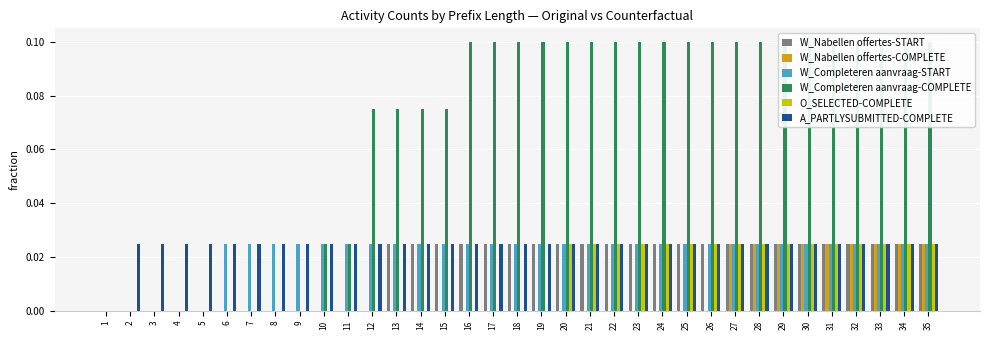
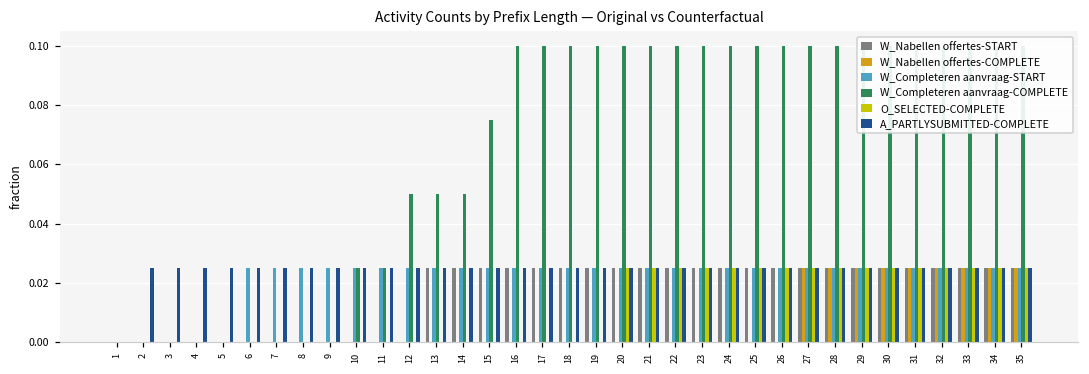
  {
    "W_Nabellen offertes-START": {
      "1": 0.000,
      "2": 0.000,
      "3": 0.000,
      "4": 0.000,
      "5": 0.000,
      "6": 0.000,
      "7": 0.000,
      "8": 0.000,
      "9": 0.000,
      "10": 0.000,
      "11": 0.000,
      "12": 0.000,
      "13": 0.025,
      "14": 0.025,
      "15": 0.025,
      "16": 0.025,
      "17": 0.025,
      "18": 0.025,
      "19": 0.025,
      "20": 0.025,
      "21": 0.025,
      "22": 0.025,
      "23": 0.025,
      "24": 0.025,
      "25": 0.025,
      "26": 0.025,
      "27": 0.025,
      "28": 0.025,
      "29": 0.025,
      "30": 0.025,
      "31": 0.025,
      "32": 0.025,
      "33": 0.025,
      "34": 0.025,
      "35": 0.025
    },
    "W_Completeren aanvraag-START": {
      "1": 0.000,
      "2": 0.000,
      "3": 0.000,
      "4": 0.000,
      "5": 0.000,
      "6": 0.025,
      "7": 0.025,
      "8": 0.025,
      "9": 0.025,
      "10": 0.025,
      "11": 0.025,
      "12": 0.025,
      "13": 0.025,
      "14": 0.025,
      "15": 0.025,
      "16": 0.025,
      "17": 0.025,
      "18": 0.025,
      "19": 0.025,
      "20": 0.025,
      "21": 0.025,
      "22": 0.025,
      "23": 0.025,
      "24": 0.025,
      "25": 0.025,
      "26": 0.025,
      "27": 0.025,
      "28": 0.025,
      "29": 0.025,
      "30": 0.025,
      "31": 0.025,
      "32": 0.025,
      "33": 0.025,
      "34": 0.025,
      "35": 0.025
    },
    "W_Completeren aanvraag-COMPLETE": {
      "1": 0.000,
      "2": 0.000,
      "3": 0.000,
      "4": 0.000,
      "5": 0.000,
      "6": 0.000,
      "7": 0.000,
      "8": 0.000,
      "9": 0.000,
      "10": 0.025,
      "11": 0.025,
-     "12": 0.075,
-     "13": 0.075,
-     "14": 0.075,
+     "12": 0.050,
+     "13": 0.050,
+     "14": 0.050,
      "15": 0.075,
      "16": 0.100,
      "17": 0.100,
      "18": 0.100,
      "19": 0.100,
      "20": 0.100,
      "21": 0.100,
      "22": 0.100,
      "23": 0.100,
      "24": 0.100,
      "25": 0.100,
      "26": 0.100,
      "27": 0.100,
      "28": 0.100
    },
    "A_PARTLYSUBMITTED-COMPLETE": {
      "1": 0.000,
      "2": 0.025,
      "3": 0.025,
      "4": 0.025,
      "5": 0.025,
      "6": 0.025,
      "7": 0.025,
      "8": 0.025,
      "9": 0.025,
      "10": 0.025,
      "11": 0.025,
      "12": 0.025,
      "13": 0.025,
      "14": 0.025,
      "15": 0.025,
      "16": 0.025,
      "17": 0.025,
      "18": 0.025,
      "19": 0.025,
      "20": 0.025,
      "21": 0.025,
      "22": 0.025,
      "23": 0.025,
      "24": 0.025,
      "25": 0.025,
      "26": 0.025,
      "27": 0.025,
      "28": 0.025,
      "29": 0.025,
      "30": 0.025,
      "31": 0.025,
      "32": 0.025,
      "33": 0.025,
      "34": 0.025,
      "35": 0.025
    }
  }
